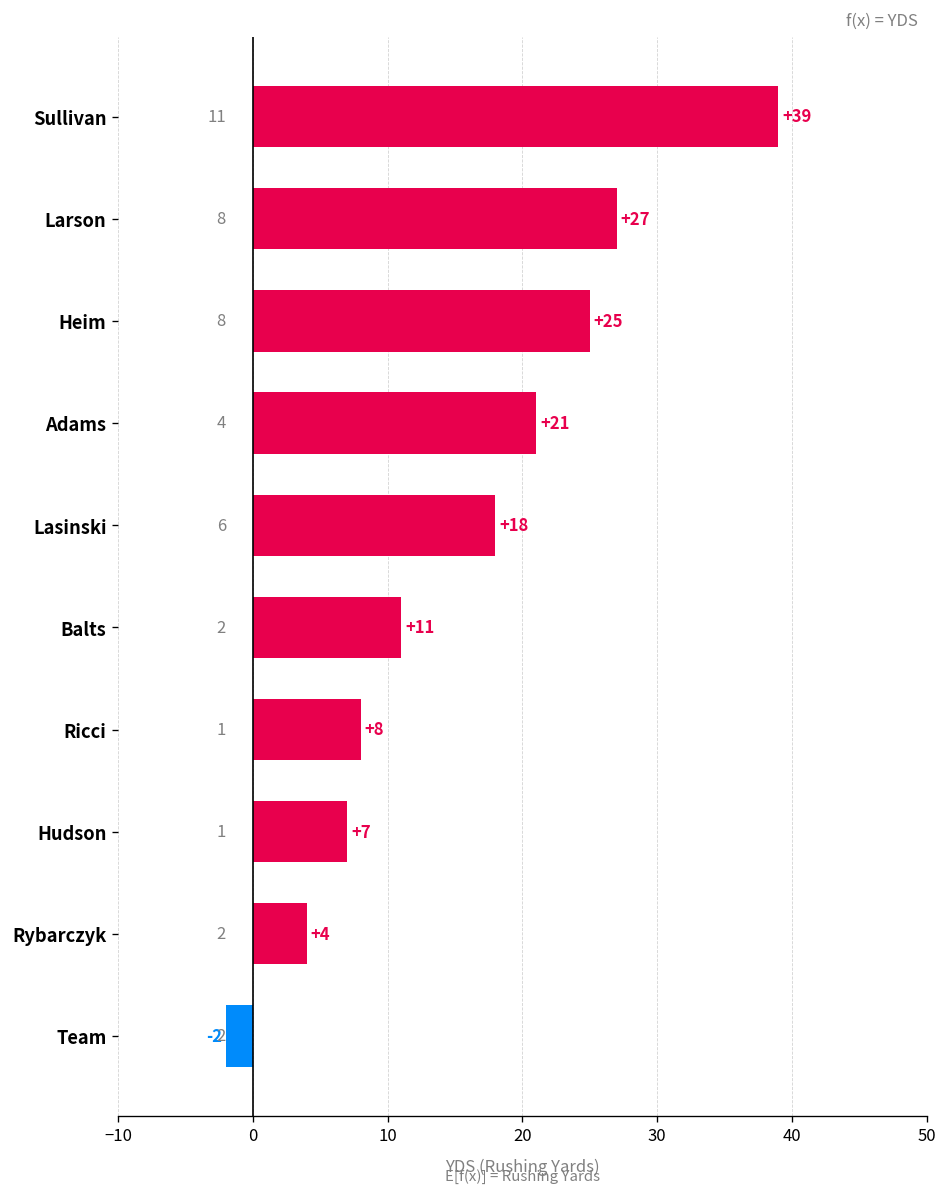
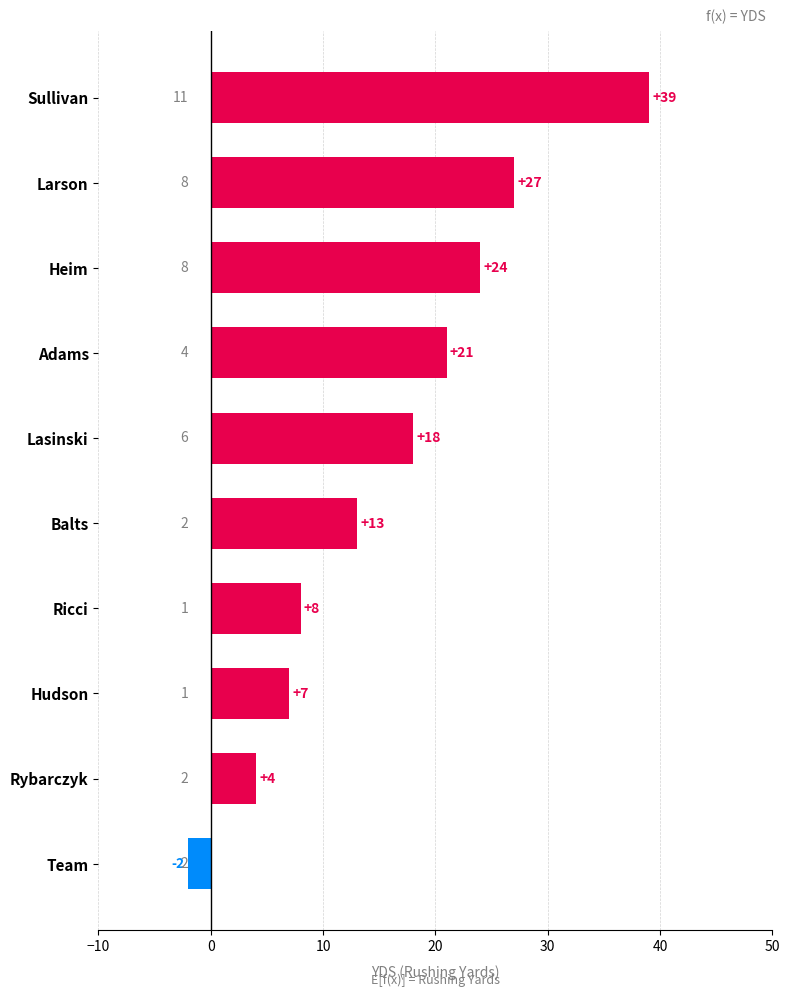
  {
    "Sullivan": "+39",
    "Larson": "+27",
-   "Heim": "+25",
+   "Heim": "+24",
    "Adams": "+21",
    "Lasinski": "+18",
-   "Balts": "+11",
+   "Balts": "+13",
    "Ricci": "+8",
    "Hudson": "+7",
    "Rybarczyk": "+4"
  }
